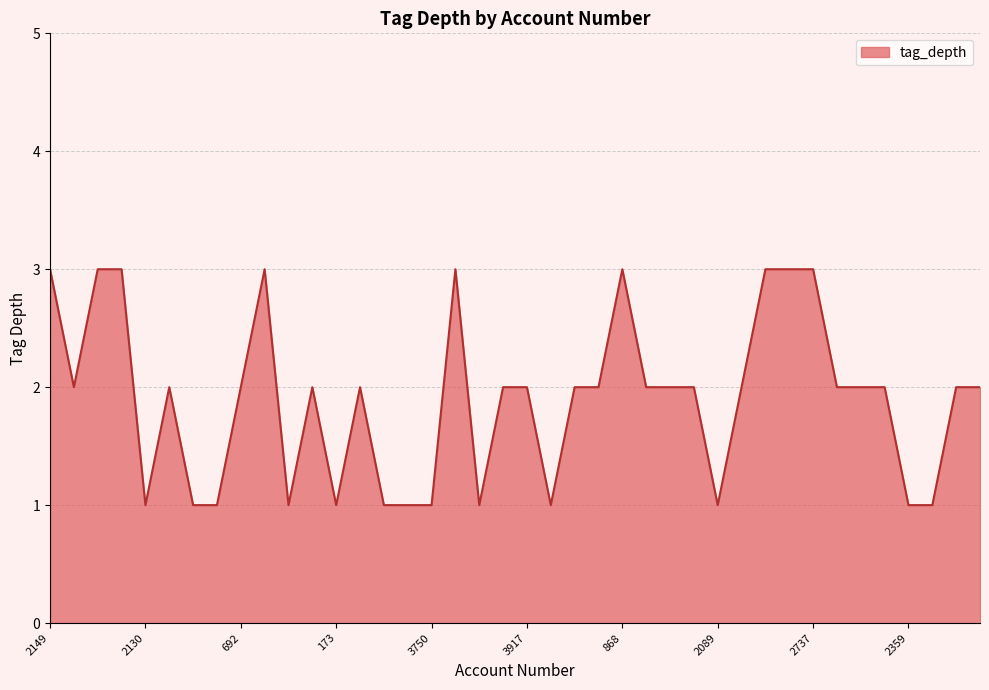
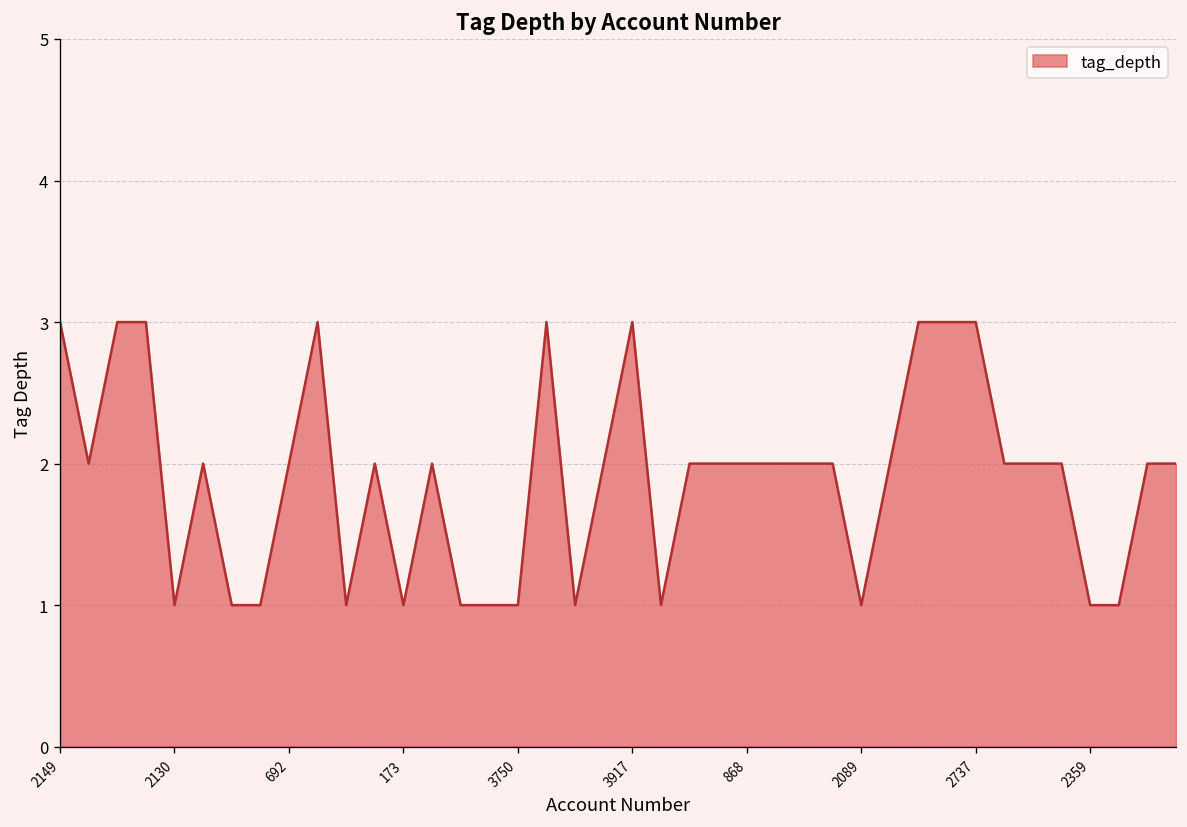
  {
    "2149": 3,
    "2130": 1,
    "692": 2,
    "173": 1,
    "3750": 1,
-   "3917": 2,
-   "868": 3,
+   "3917": 3,
+   "868": 2,
    "2089": 1,
    "2737": 3,
    "2359": 1
  }
